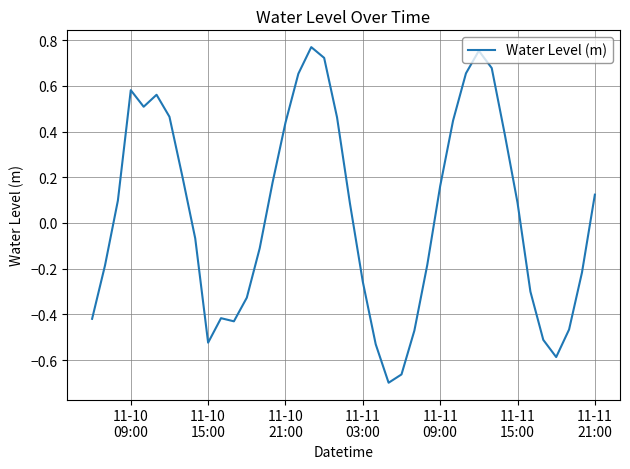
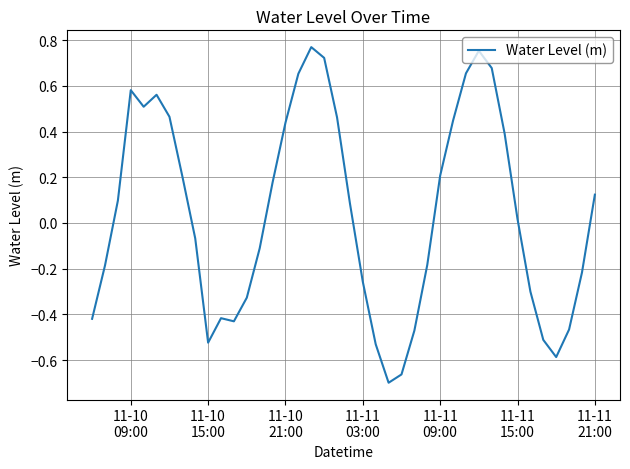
  {
    "11-10 09:00": 0.58,
    "11-10 15:00": -0.52,
    "11-10 21:00": 0.44,
    "11-11 03:00": -0.26,
-   "11-11 09:00": 0.16,
-   "11-11 15:00": 0.09,
+   "11-11 09:00": 0.21,
+   "11-11 15:00": 0.02,
    "11-11 21:00": 0.12
  }
